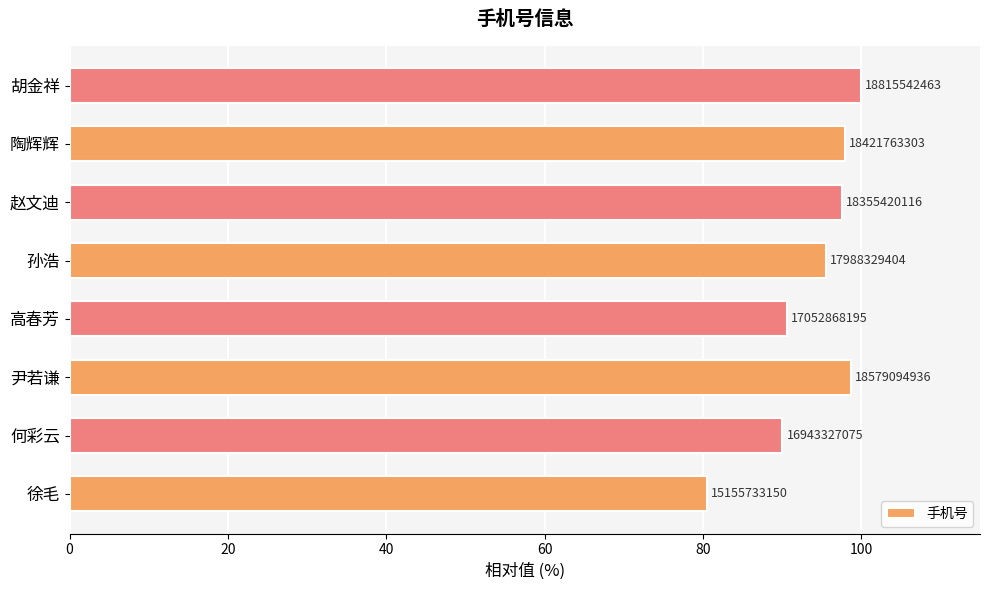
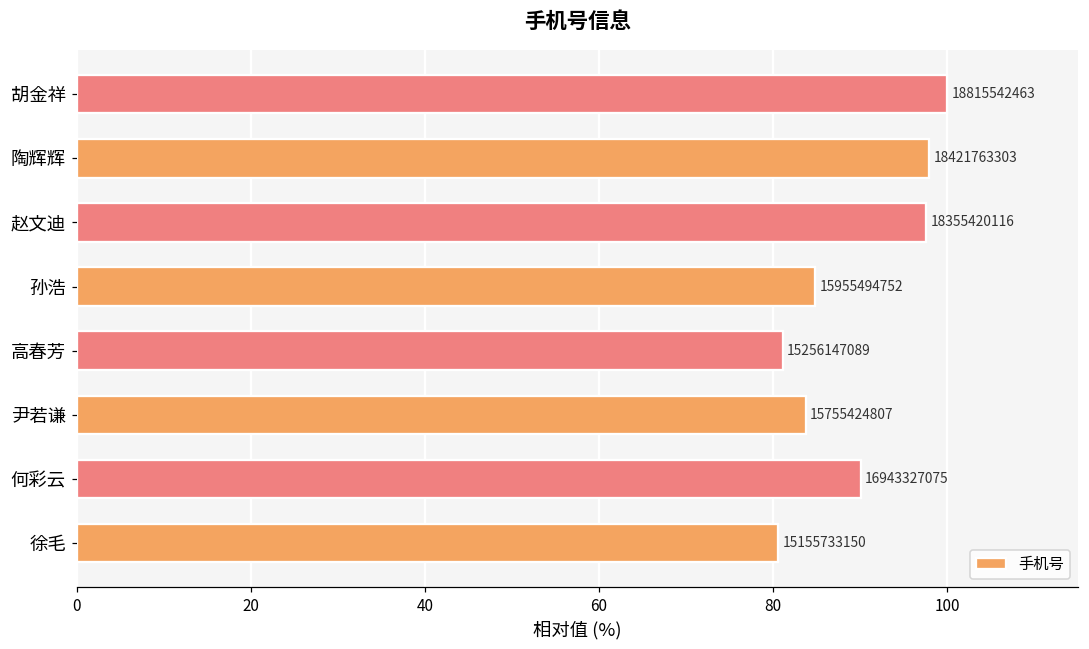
  {
-   "孙浩": 17988329404,
-   "高春芳": 17052868195,
-   "尹若谦": 18579094936
+   "孙浩": 15955494752,
+   "高春芳": 15256147089,
+   "尹若谦": 15755424807
  }
